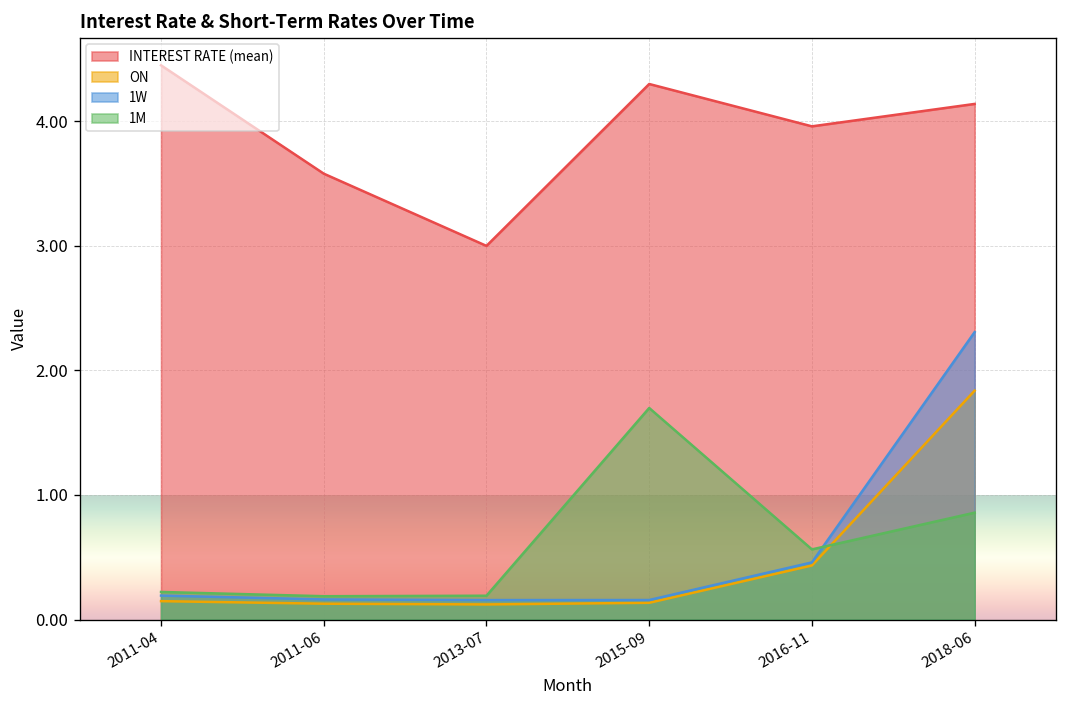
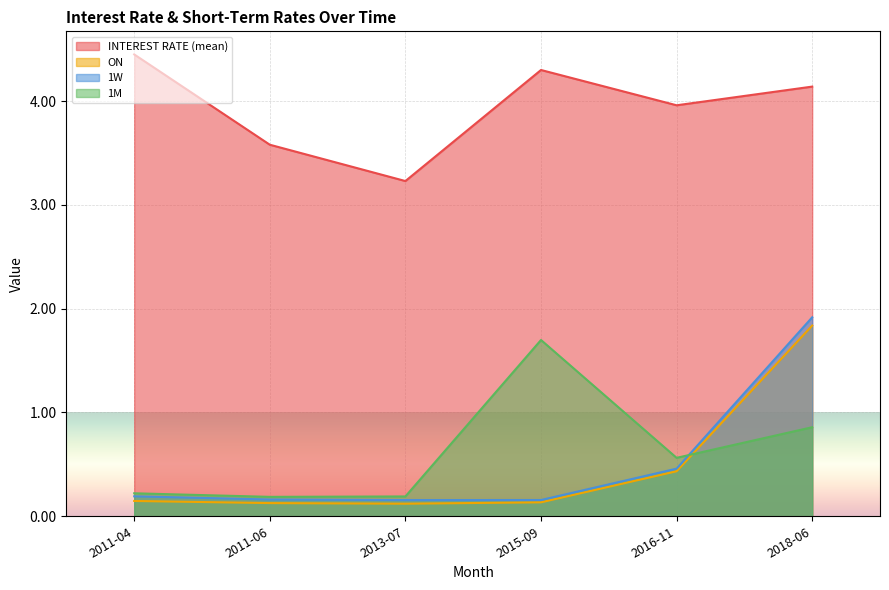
  {
    "INTEREST RATE (mean)": {
      "2011-06": 3.58,
-     "2013-07": 3.00,
+     "2013-07": 3.23,
      "2015-09": 4.30,
      "2016-11": 3.96,
      "2018-06": 4.14
    },
    "ON": {
      "2011-04": 0.15,
      "2011-06": 0.13,
      "2013-07": 0.12,
      "2018-06": 1.84
    },
    "1W": {
      "2011-04": 0.19,
      "2011-06": 0.16,
      "2013-07": 0.16,
-     "2018-06": 2.31
+     "2018-06": 1.92
    },
    "1M": {
      "2011-04": 0.22,
      "2011-06": 0.19,
      "2013-07": 0.19,
      "2015-09": 1.70,
      "2016-11": 0.56,
      "2018-06": 0.86
    }
  }
